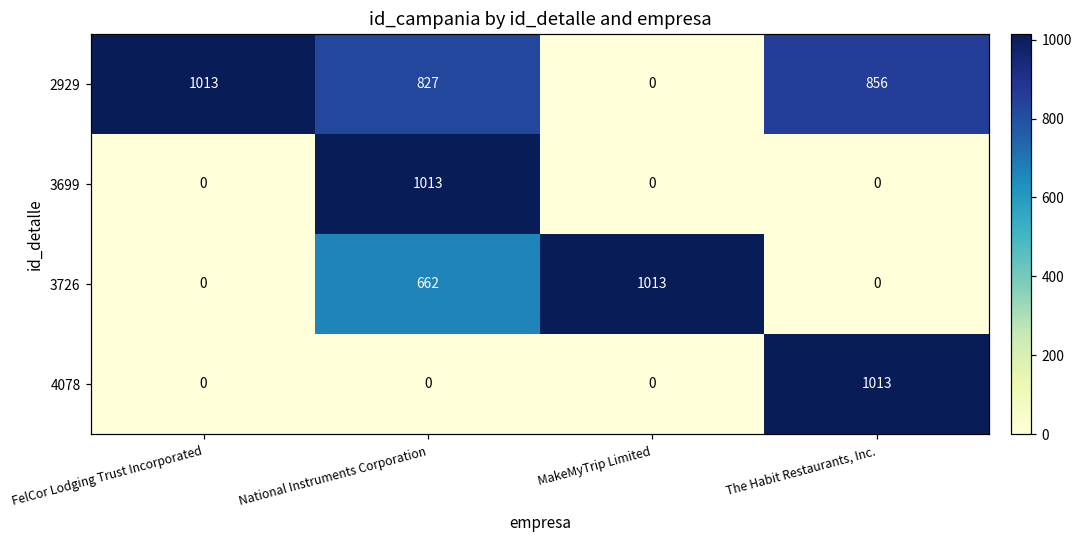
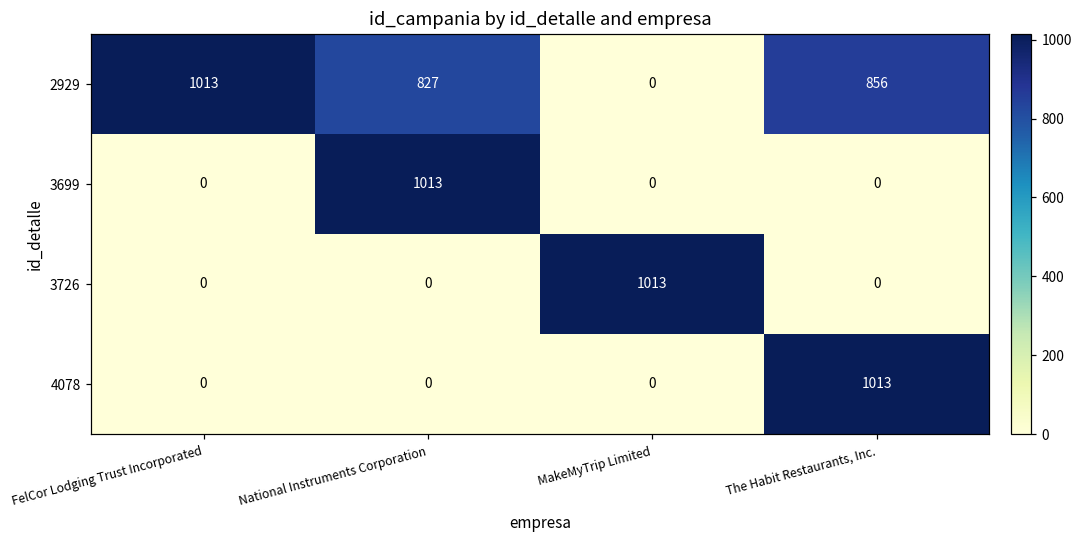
  {
    "2929": {
      "FelCor Lodging Trust Incorporated": 1013,
      "National Instruments Corporation": 827,
      "MakeMyTrip Limited": 0,
      "The Habit Restaurants, Inc.": 856
    },
    "3699": {
      "FelCor Lodging Trust Incorporated": 0,
      "National Instruments Corporation": 1013,
      "MakeMyTrip Limited": 0,
      "The Habit Restaurants, Inc.": 0
    },
    "3726": {
      "FelCor Lodging Trust Incorporated": 0,
-     "National Instruments Corporation": 662,
+     "National Instruments Corporation": 0,
      "MakeMyTrip Limited": 1013,
      "The Habit Restaurants, Inc.": 0
    },
    "4078": {
      "FelCor Lodging Trust Incorporated": 0,
      "National Instruments Corporation": 0,
      "MakeMyTrip Limited": 0,
      "The Habit Restaurants, Inc.": 1013
    }
  }
